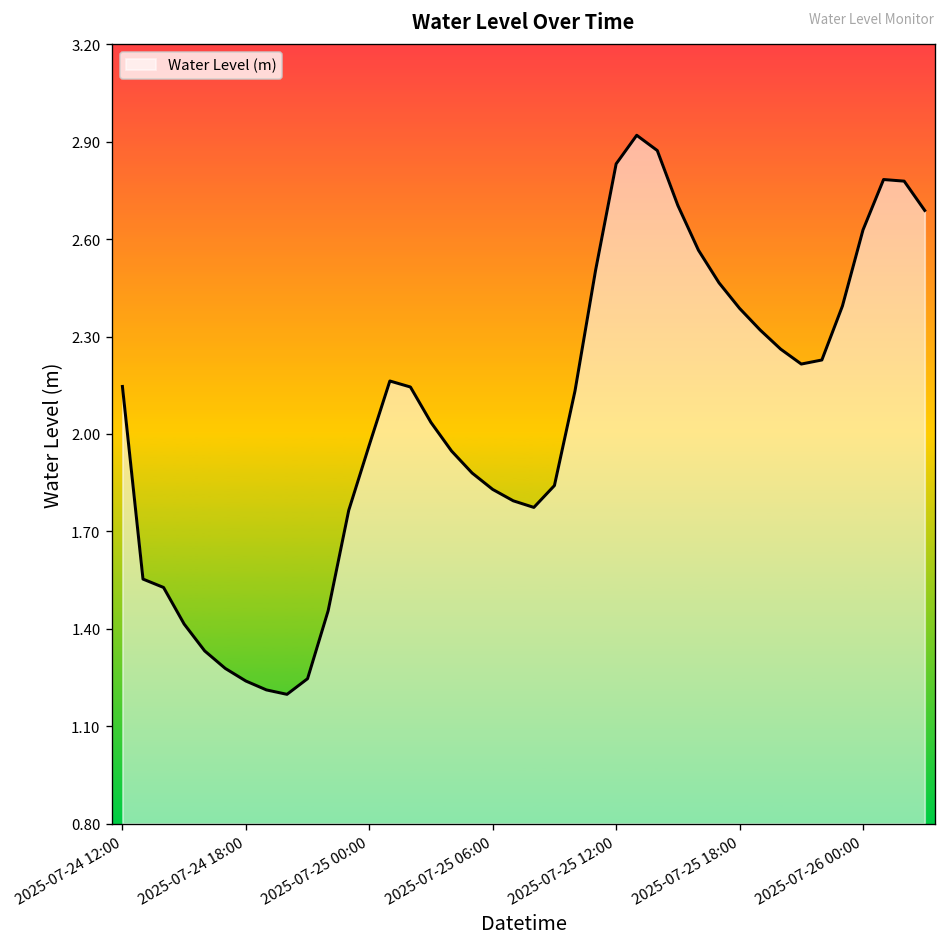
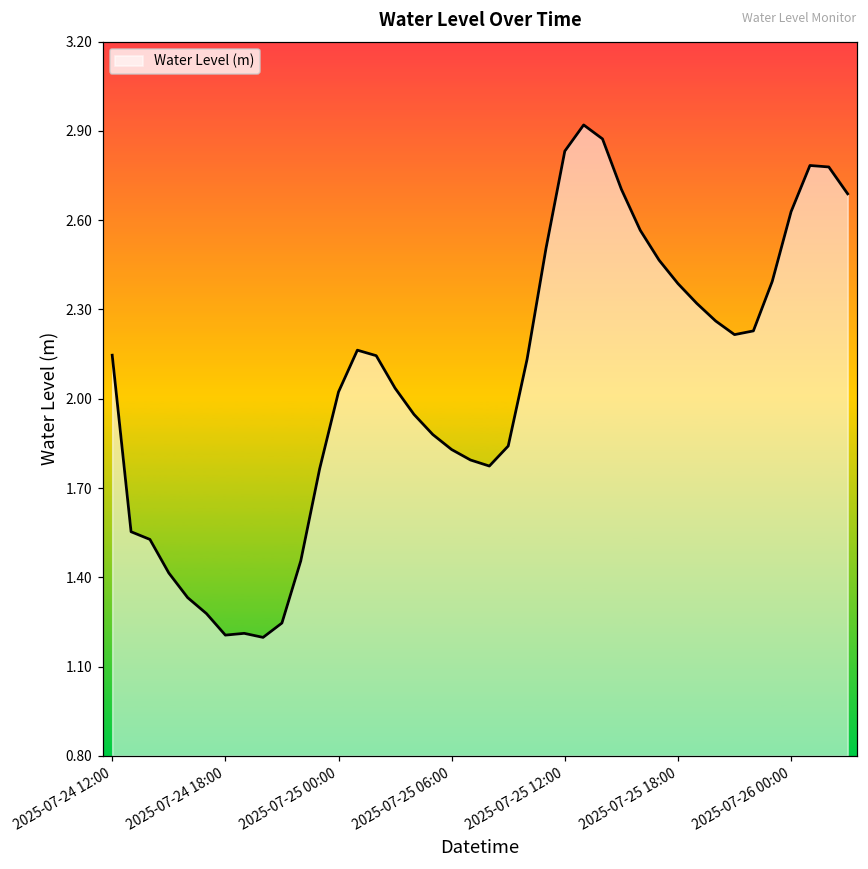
  {
    "2025-07-24 12:00": 2.15,
-   "2025-07-24 18:00": 1.24,
-   "2025-07-25 00:00": 1.97,
+   "2025-07-24 18:00": 1.21,
+   "2025-07-25 00:00": 2.02,
    "2025-07-25 06:00": 1.83,
    "2025-07-25 12:00": 2.83,
    "2025-07-25 18:00": 2.39,
    "2025-07-26 00:00": 2.63
  }
